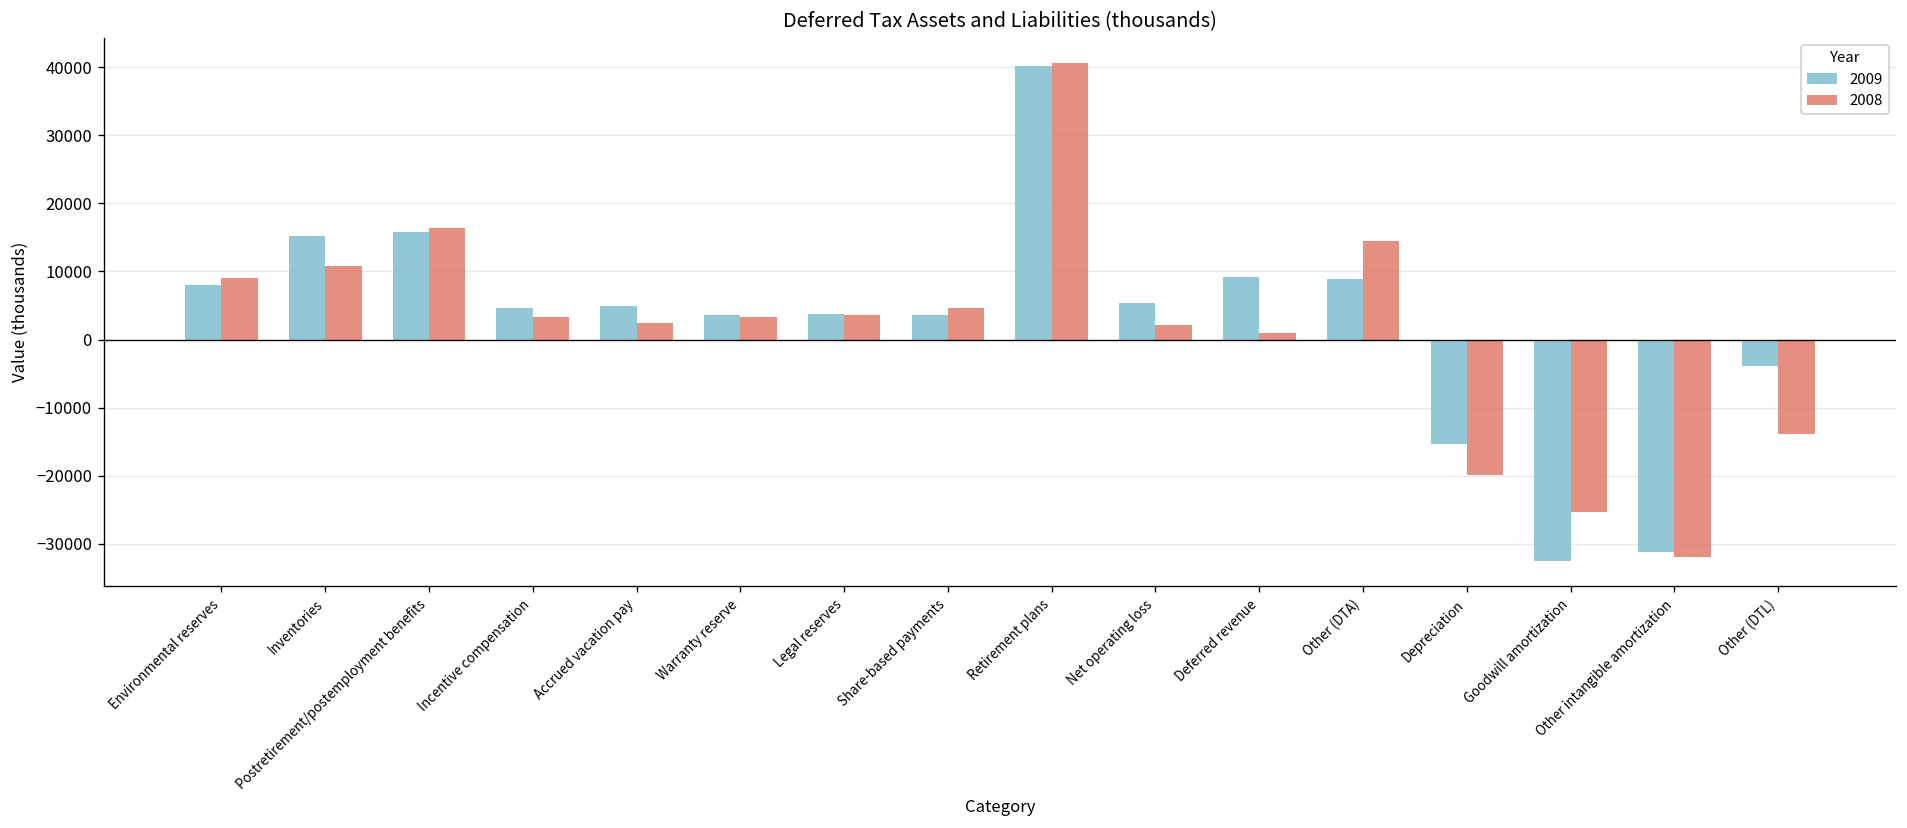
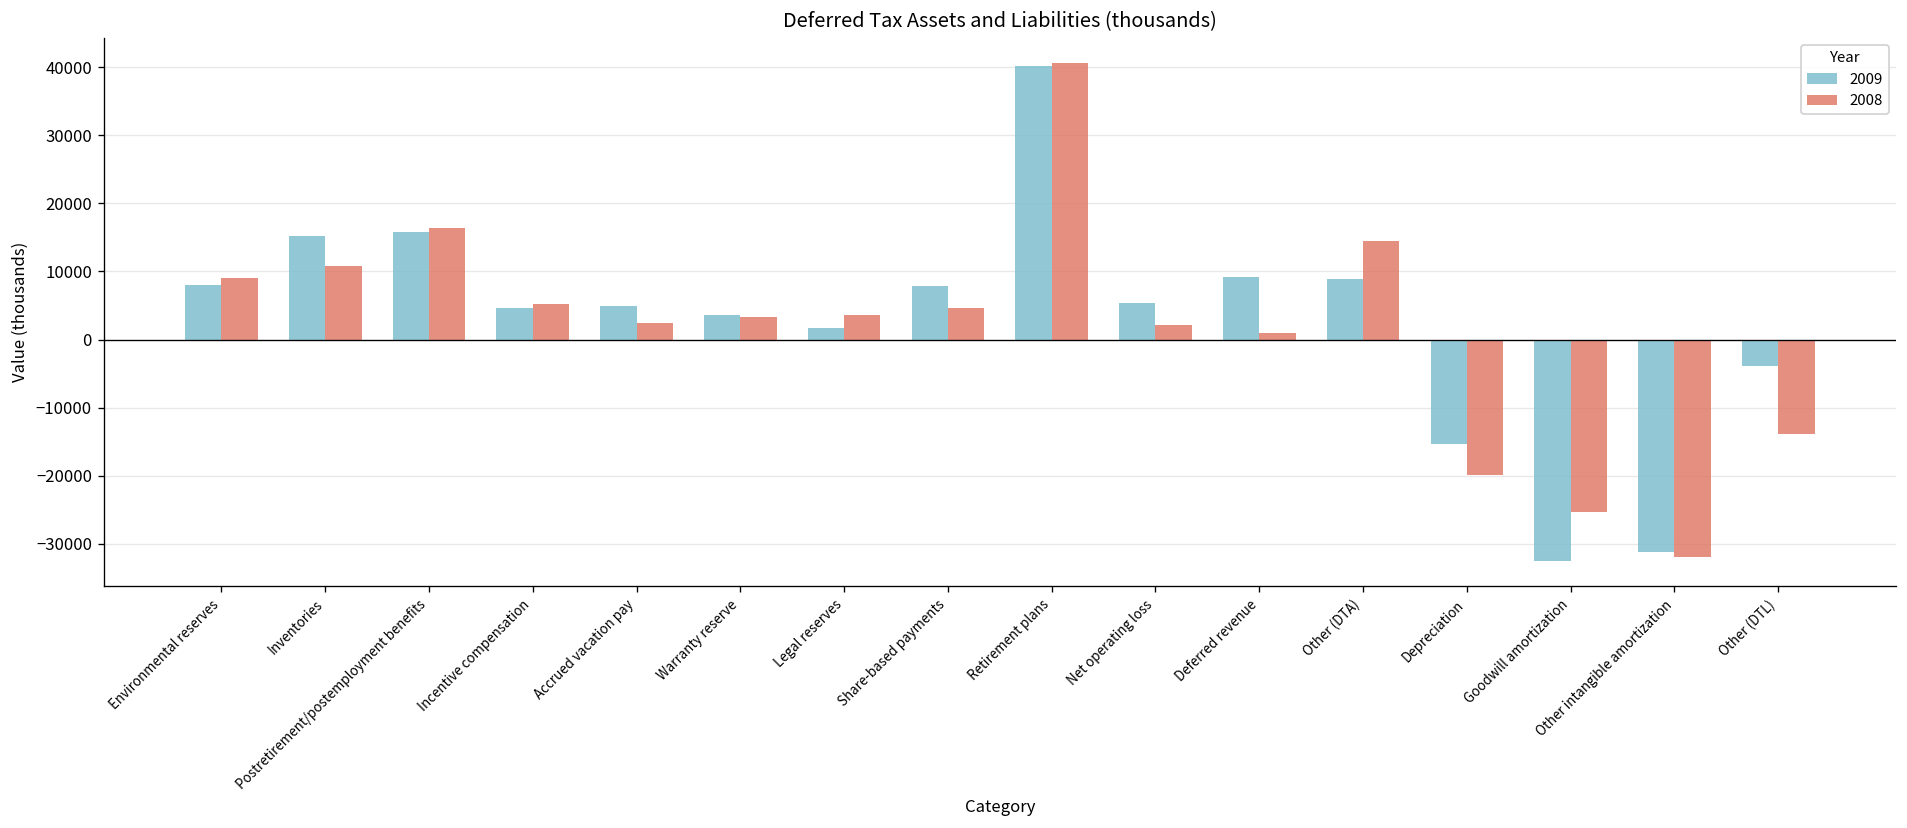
  {
    "2009": {
      "Environmental reserves": 8000,
      "Inventories": 15000,
      "Postretirement/postemployment benefits": 16000,
      "Incentive compensation": 5000,
      "Accrued vacation pay": 5000,
      "Warranty reserve": 4000,
-     "Legal reserves": 4000,
-     "Share-based payments": 4000,
+     "Legal reserves": 2000,
+     "Share-based payments": 8000,
      "Retirement plans": 40000,
      "Net operating loss": 5000,
      "Deferred revenue": 9000,
      "Other (DTA)": 9000,
      "Depreciation": -15000,
      "Goodwill amortization": -33000,
      "Other intangible amortization": -31000,
      "Other (DTL)": -4000
    },
    "2008": {
      "Environmental reserves": 9000,
      "Inventories": 11000,
      "Postretirement/postemployment benefits": 16000,
-     "Incentive compensation": 3000,
+     "Incentive compensation": 5000,
      "Accrued vacation pay": 2000,
      "Warranty reserve": 3000,
      "Legal reserves": 4000,
      "Share-based payments": 5000,
      "Retirement plans": 41000,
      "Net operating loss": 2000,
      "Deferred revenue": 1000,
      "Other (DTA)": 15000,
      "Depreciation": -20000,
      "Goodwill amortization": -25000,
      "Other intangible amortization": -32000,
      "Other (DTL)": -14000
    }
  }
